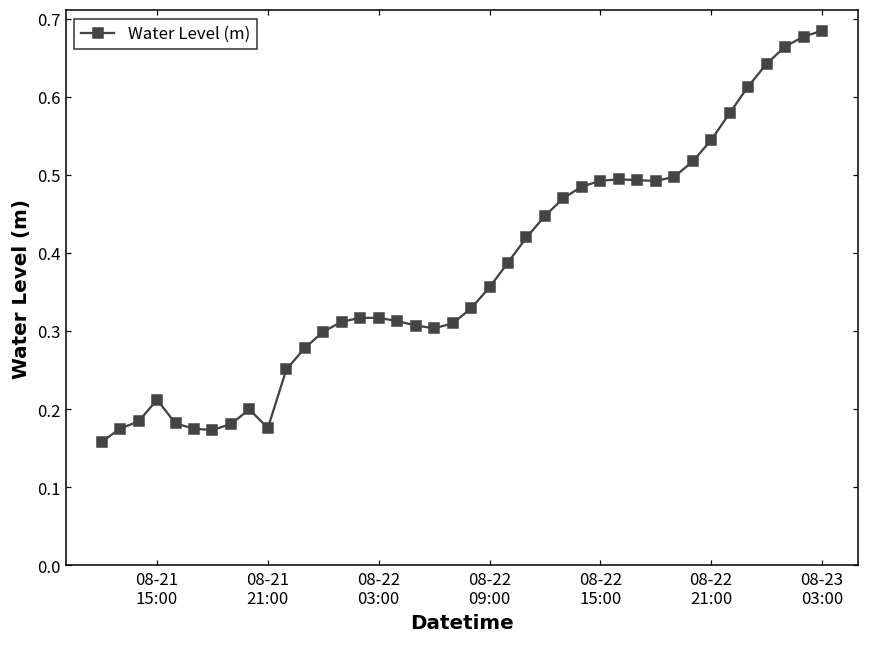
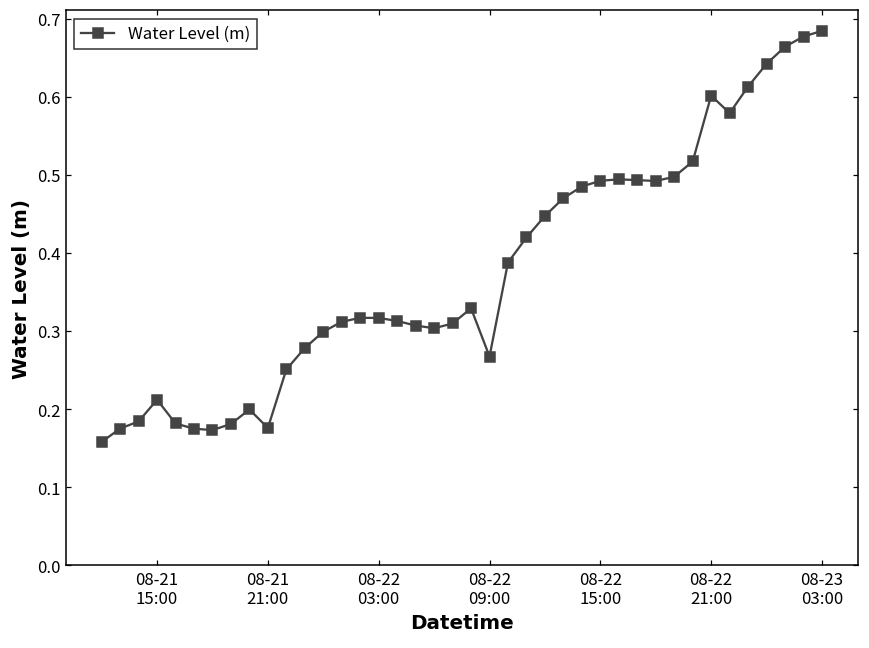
  {
    "08-21 15:00": 0.21,
    "08-21 21:00": 0.18,
    "08-22 03:00": 0.32,
-   "08-22 09:00": 0.36,
+   "08-22 09:00": 0.27,
    "08-22 15:00": 0.49,
-   "08-22 21:00": 0.54,
+   "08-22 21:00": 0.60,
    "08-23 03:00": 0.68
  }
